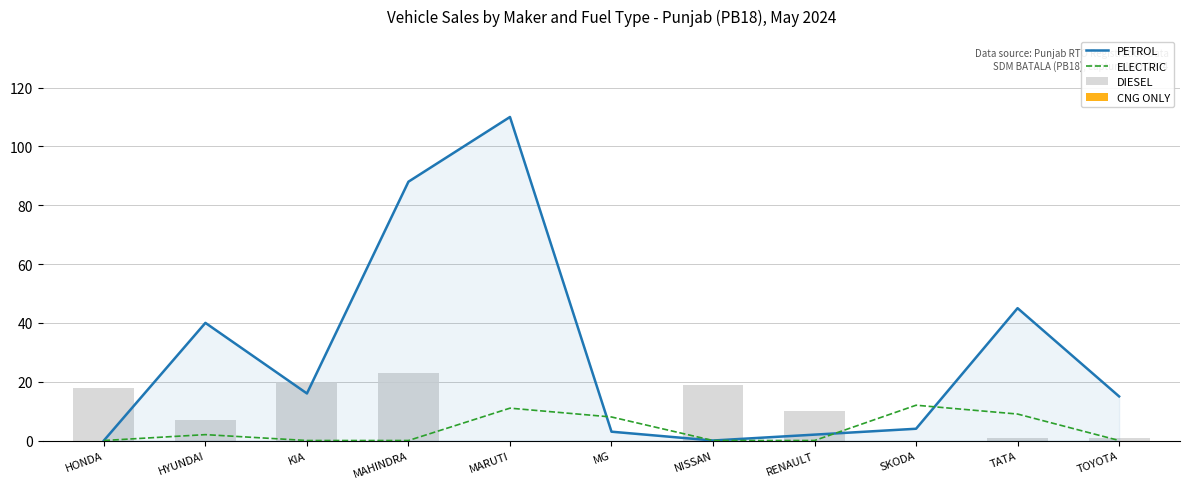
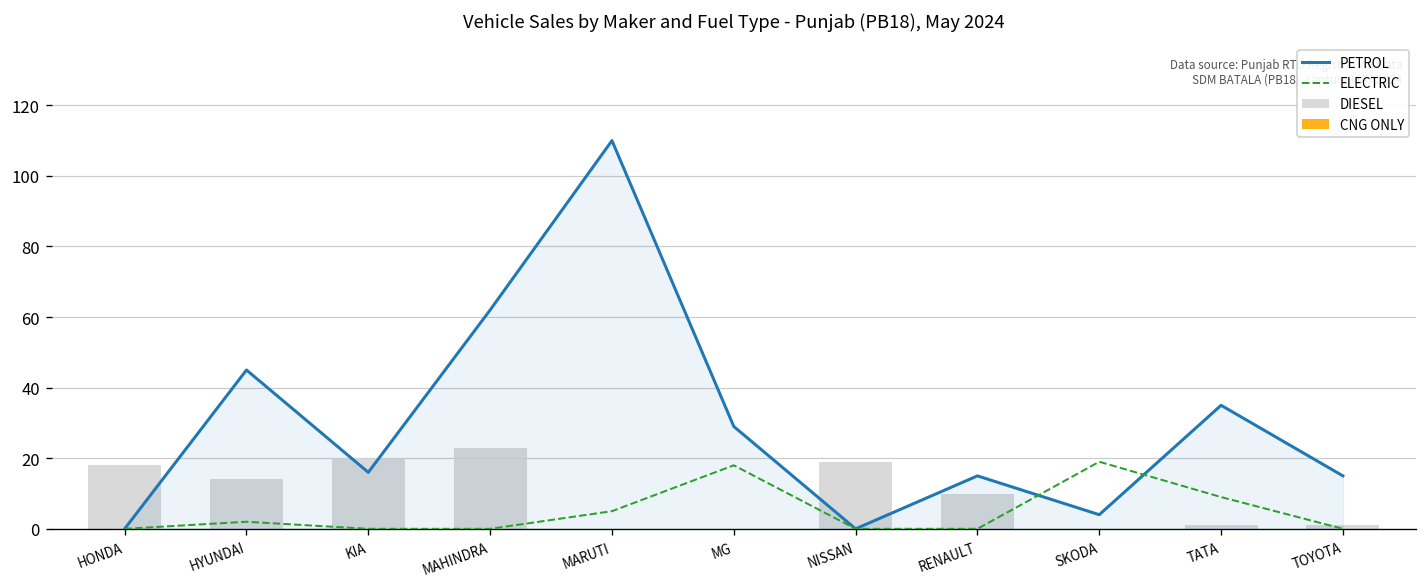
  {
    "DIESEL": {
      "HONDA": 18,
-     "HYUNDAI": 7,
+     "HYUNDAI": 14,
      "KIA": 20,
      "MAHINDRA": 23,
      "MARUTI": 0,
      "MG": 0,
      "NISSAN": 19,
      "RENAULT": 10,
      "SKODA": 0,
      "TATA": 1,
      "TOYOTA": 1
    },
    "PETROL": {
-     "HYUNDAI": 40,
+     "HYUNDAI": 45,
      "KIA": 16,
-     "MAHINDRA": 88,
+     "MAHINDRA": 62,
      "MARUTI": 110,
-     "MG": 3,
-     "RENAULT": 2,
+     "MG": 29,
+     "RENAULT": 15,
      "SKODA": 4,
-     "TATA": 45,
+     "TATA": 35,
      "TOYOTA": 15
    },
    "CNG ONLY": {
      "HONDA": 0,
      "HYUNDAI": 0,
      "KIA": 0,
      "MAHINDRA": 0,
      "MARUTI": 0,
      "MG": 0,
      "NISSAN": 0,
      "RENAULT": 0,
      "SKODA": 0,
      "TATA": 0,
      "TOYOTA": 0
    },
    "ELECTRIC": {
      "HYUNDAI": 2,
      "KIA": 0,
      "MAHINDRA": 0,
-     "MARUTI": 11,
-     "MG": 8,
+     "MARUTI": 5,
+     "MG": 18,
      "RENAULT": 0,
-     "SKODA": 12,
+     "SKODA": 19,
      "TATA": 9,
      "TOYOTA": 0
    }
  }
